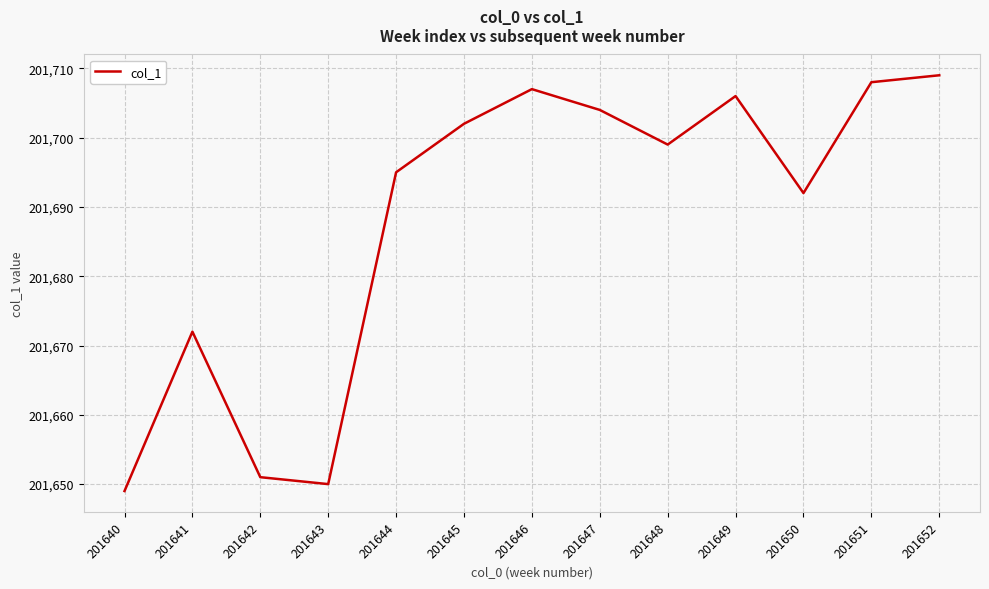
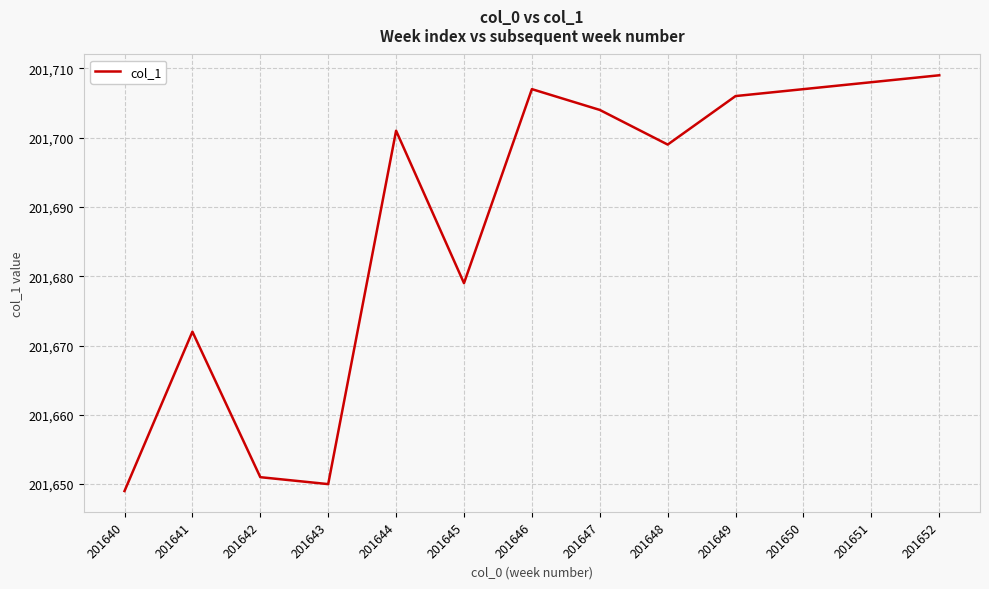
  {
    "201640": "201,649",
    "201641": "201,672",
    "201642": "201,651",
    "201643": "201,650",
-   "201644": "201,695",
-   "201645": "201,702",
+   "201644": "201,701",
+   "201645": "201,679",
    "201646": "201,707",
    "201647": "201,704",
    "201648": "201,699",
    "201649": "201,706",
-   "201650": "201,692",
+   "201650": "201,707",
    "201651": "201,708",
    "201652": "201,709"
  }
